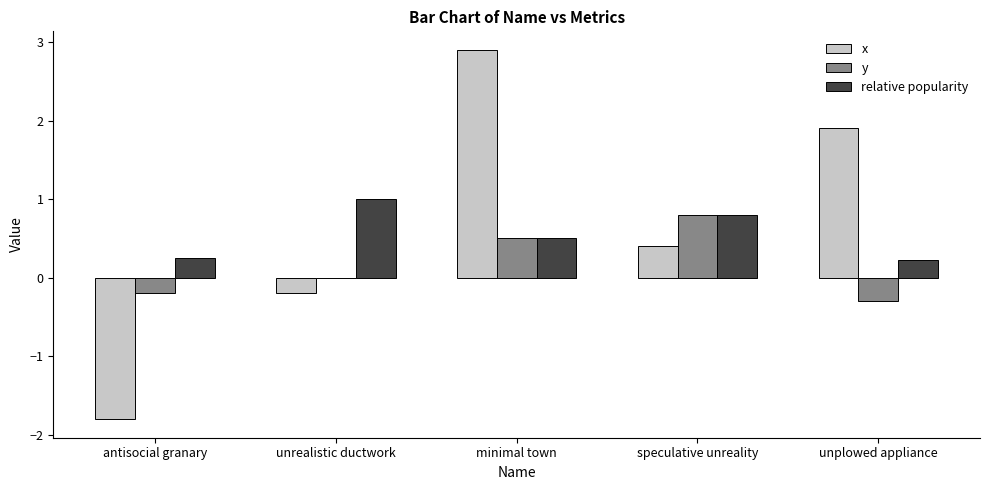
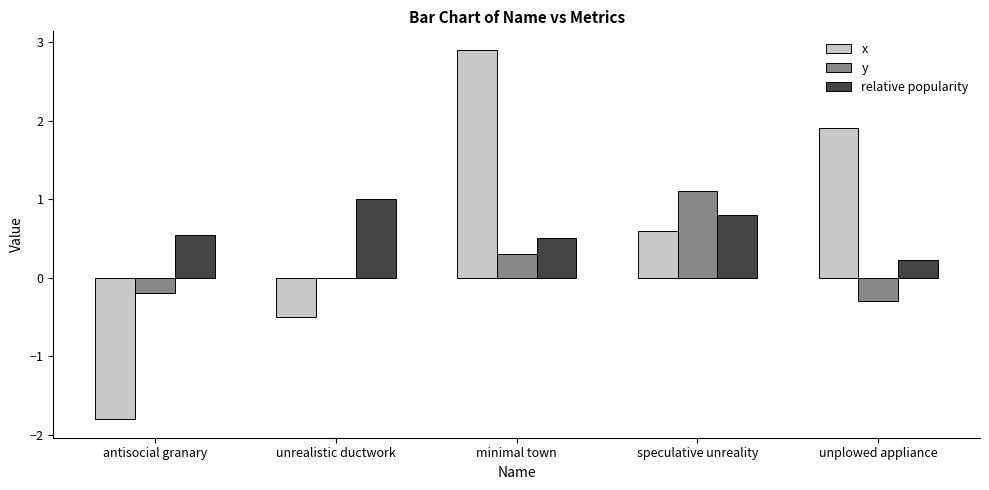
  {
    "x": {
      "antisocial granary": -1.8,
-     "unrealistic ductwork": -0.2,
+     "unrealistic ductwork": -0.5,
      "minimal town": 2.9,
-     "speculative unreality": 0.4,
+     "speculative unreality": 0.6,
      "unplowed appliance": 1.9
    },
    "y": {
      "antisocial granary": -0.2,
      "unrealistic ductwork": 0.0,
-     "minimal town": 0.5,
-     "speculative unreality": 0.8,
+     "minimal town": 0.3,
+     "speculative unreality": 1.1,
      "unplowed appliance": -0.3
    },
    "relative popularity": {
-     "antisocial granary": 0.3,
+     "antisocial granary": 0.6,
      "unrealistic ductwork": 1.0,
      "minimal town": 0.5,
      "speculative unreality": 0.8,
      "unplowed appliance": 0.2
    }
  }
